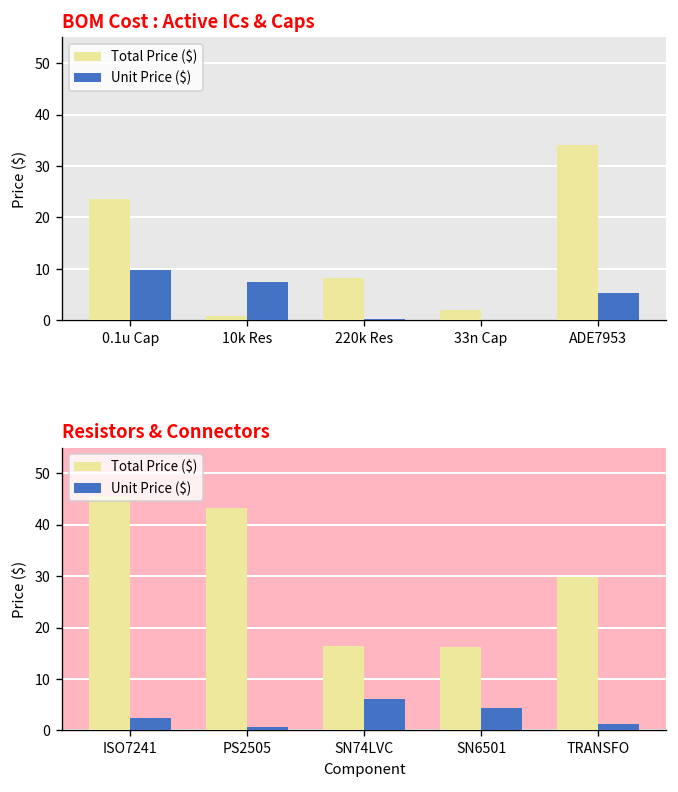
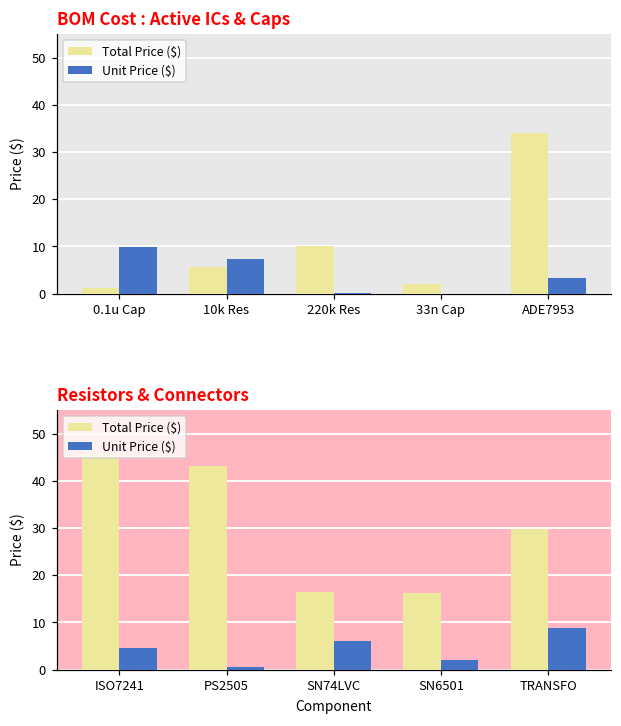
  {
    "BOM Cost : Active ICs & Caps": {
      "Total Price ($)": {
-       "0.1u Cap": 24,
-       "10k Res": 1,
-       "220k Res": 8,
+       "0.1u Cap": 1,
+       "10k Res": 6,
+       "220k Res": 10,
        "33n Cap": 2,
        "ADE7953": 34
      },
      "Unit Price ($)": {
        "0.1u Cap": 10,
        "10k Res": 7,
-       "ADE7953": 5
+       "ADE7953": 3
      }
    },
    "Resistors & Connectors": {
      "Total Price ($)": {
        "PS2505": 43,
        "SN74LVC": 16,
        "SN6501": 16,
        "TRANSFO": 30
      },
      "Unit Price ($)": {
-       "ISO7241": 2,
+       "ISO7241": 5,
        "PS2505": 1,
        "SN74LVC": 6,
-       "SN6501": 4,
-       "TRANSFO": 1
+       "SN6501": 2,
+       "TRANSFO": 9
      }
    }
  }
